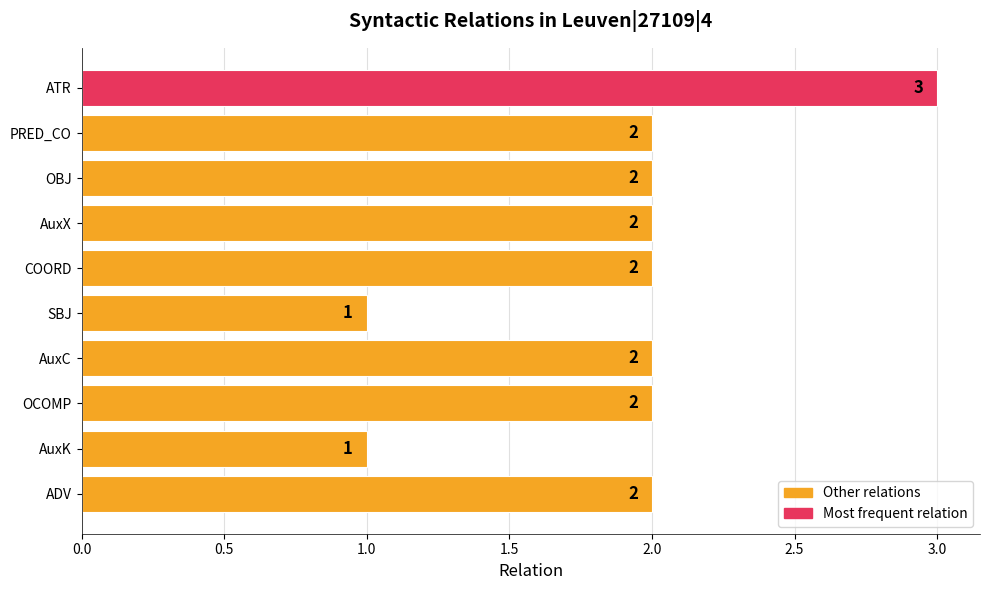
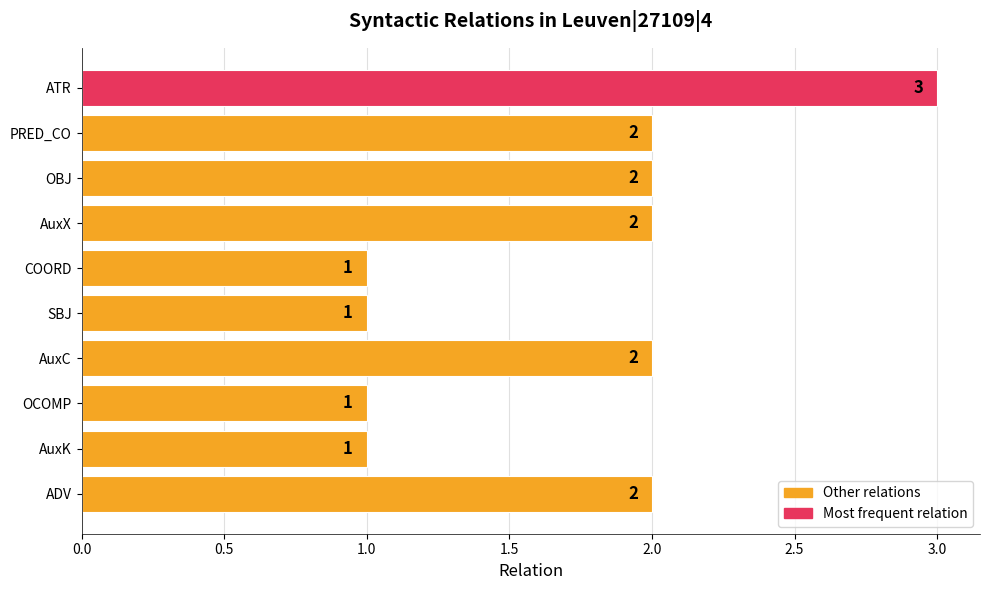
  {
    "ATR": 3,
    "PRED_CO": 2,
    "OBJ": 2,
    "AuxX": 2,
-   "COORD": 2,
+   "COORD": 1,
    "SBJ": 1,
    "AuxC": 2,
-   "OCOMP": 2,
+   "OCOMP": 1,
    "AuxK": 1,
    "ADV": 2
  }
